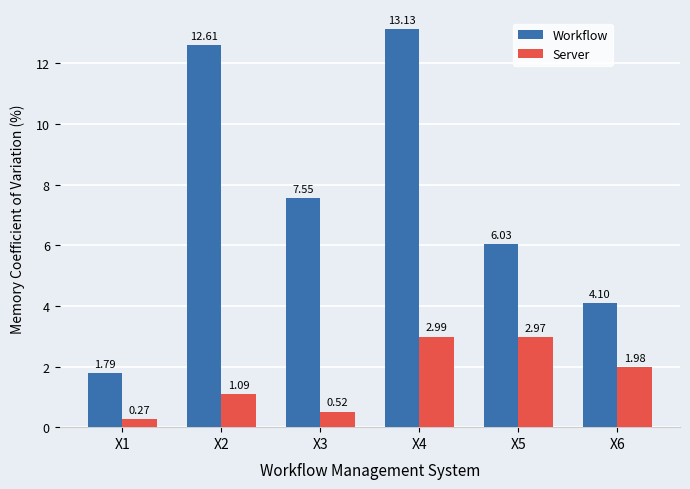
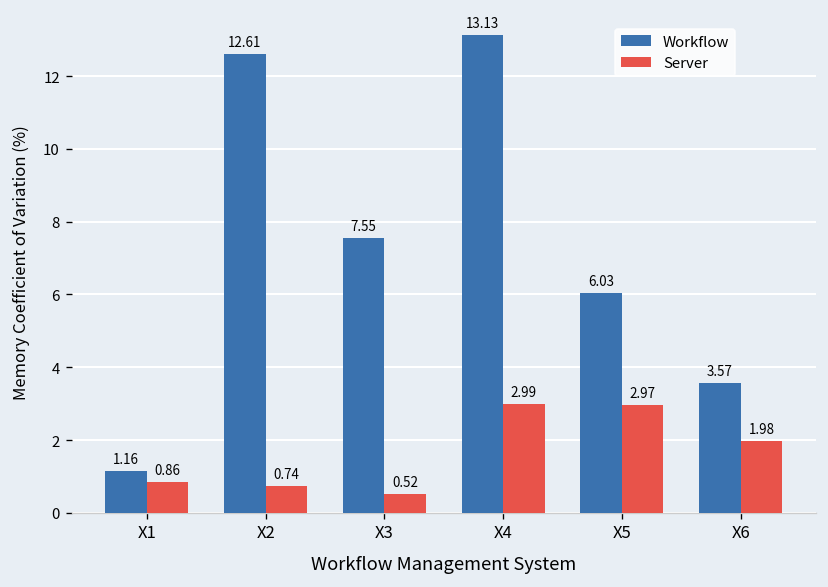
  {
    "Workflow": {
-     "X1": 1.79,
+     "X1": 1.16,
      "X2": 12.61,
      "X3": 7.55,
      "X4": 13.13,
      "X5": 6.03,
-     "X6": 4.10
+     "X6": 3.57
    },
    "Server": {
-     "X1": 0.27,
-     "X2": 1.09,
+     "X1": 0.86,
+     "X2": 0.74,
      "X3": 0.52,
      "X4": 2.99,
      "X5": 2.97,
      "X6": 1.98
    }
  }
